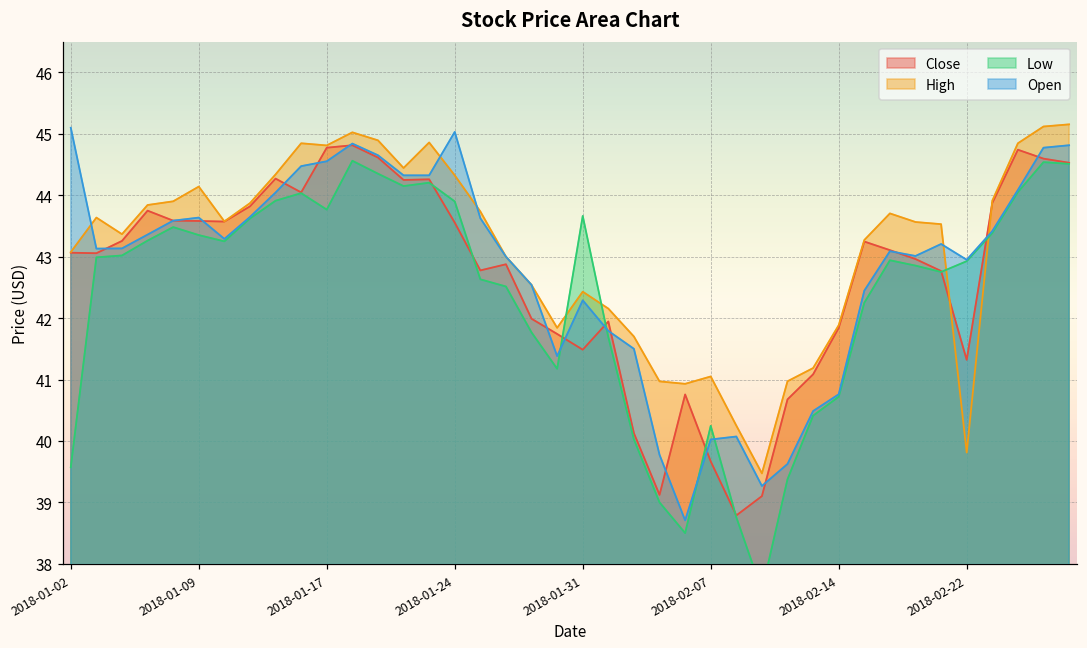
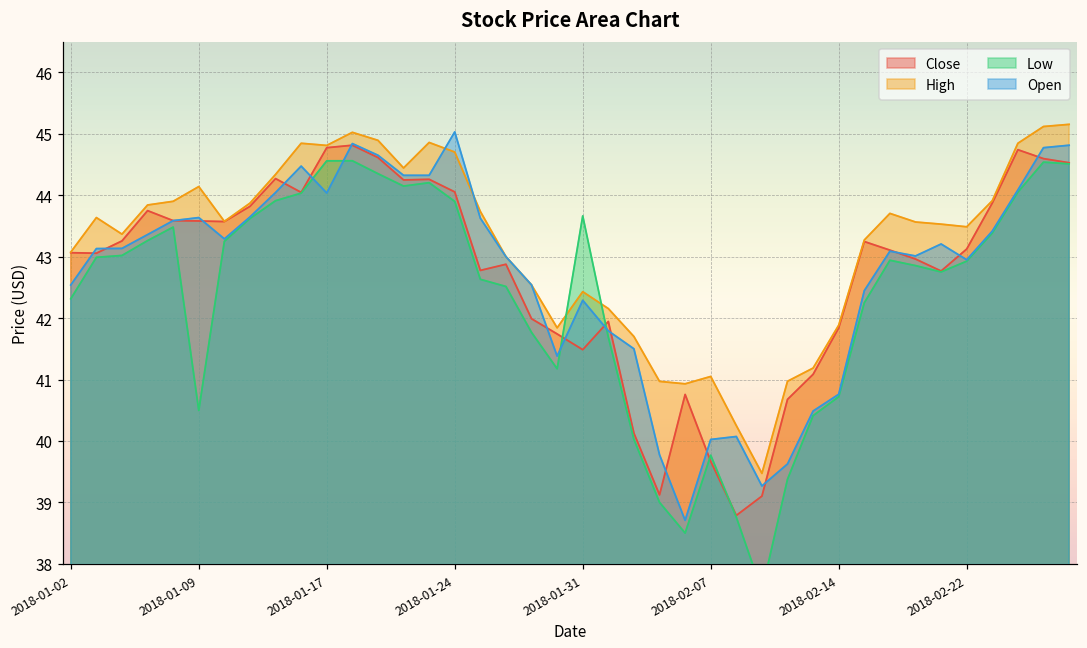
  {
    "Close": {
      "2018-01-09": 43.6,
-     "2018-01-24": 43.6,
+     "2018-01-24": 44.1,
      "2018-01-31": 41.5,
      "2018-02-07": 39.7,
-     "2018-02-22": 41.3
+     "2018-02-22": 43.1
    },
    "High": {
      "2018-01-09": 44.1,
-     "2018-01-24": 44.3,
+     "2018-01-24": 44.7,
      "2018-01-31": 42.4,
      "2018-02-07": 41.1,
-     "2018-02-22": 39.8
+     "2018-02-22": 43.5
    },
    "Low": {
-     "2018-01-02": 39.6,
-     "2018-01-09": 43.4,
-     "2018-01-17": 43.8,
+     "2018-01-02": 42.3,
+     "2018-01-09": 40.5,
+     "2018-01-17": 44.6,
      "2018-01-24": 43.9,
      "2018-01-31": 43.7,
-     "2018-02-07": 40.2
+     "2018-02-07": 39.8
    },
    "Open": {
-     "2018-01-02": 45.1,
+     "2018-01-02": 42.5,
      "2018-01-09": 43.6,
-     "2018-01-17": 44.6,
+     "2018-01-17": 44.0,
      "2018-01-24": 45.0,
      "2018-01-31": 42.3,
      "2018-02-07": 40.0
    }
  }
